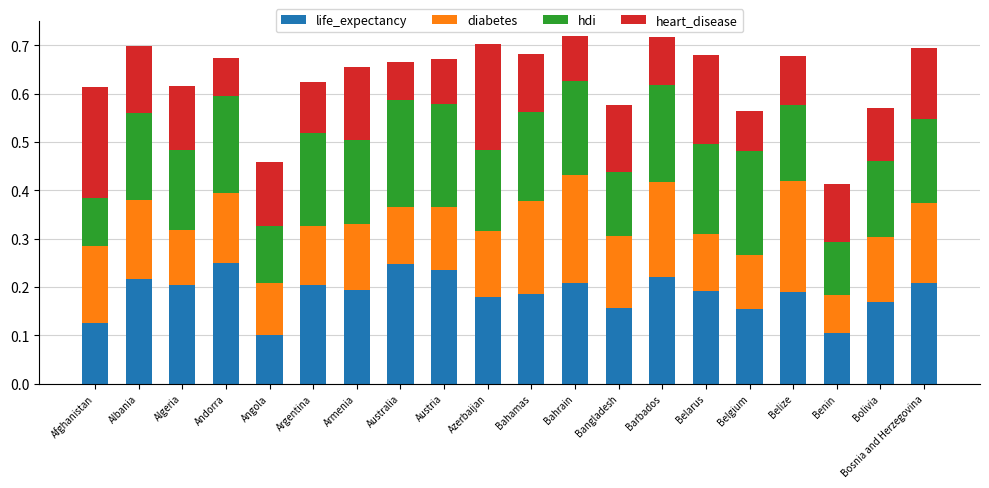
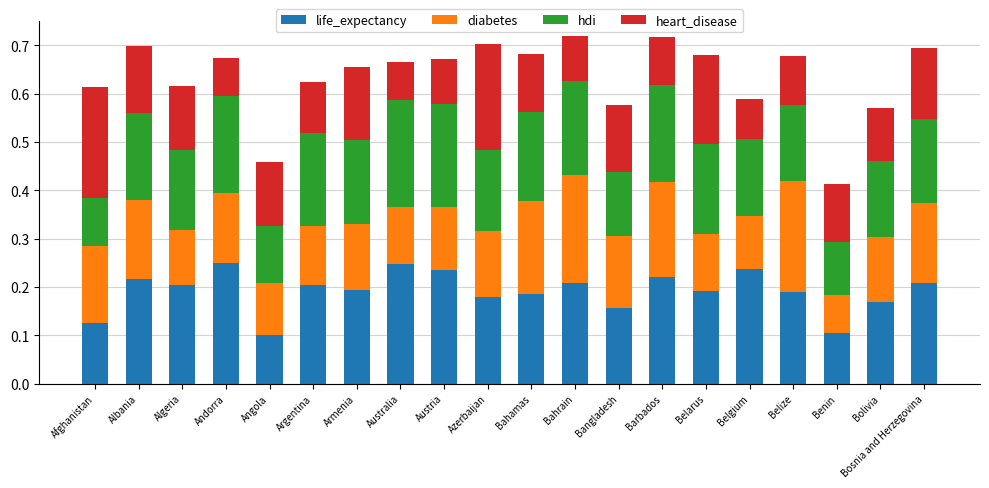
  {
    "life_expectancy": {
      "Afghanistan": 0.12,
      "Albania": 0.22,
      "Algeria": 0.20,
      "Andorra": 0.25,
      "Angola": 0.10,
      "Argentina": 0.20,
      "Armenia": 0.19,
      "Australia": 0.25,
      "Austria": 0.24,
      "Azerbaijan": 0.18,
      "Bahamas": 0.18,
      "Bahrain": 0.21,
      "Bangladesh": 0.16,
      "Barbados": 0.22,
      "Belarus": 0.19,
-     "Belgium": 0.15,
+     "Belgium": 0.24,
      "Belize": 0.19,
      "Benin": 0.10,
      "Bolivia": 0.17,
      "Bosnia and Herzegovina": 0.21
    },
    "diabetes": {
      "Afghanistan": 0.16,
      "Albania": 0.16,
      "Algeria": 0.11,
      "Andorra": 0.14,
      "Angola": 0.11,
      "Argentina": 0.12,
      "Armenia": 0.14,
      "Australia": 0.12,
      "Austria": 0.13,
      "Azerbaijan": 0.14,
      "Bahamas": 0.19,
      "Bahrain": 0.22,
      "Bangladesh": 0.15,
      "Barbados": 0.20,
      "Belarus": 0.12,
      "Belgium": 0.11,
      "Belize": 0.23,
      "Benin": 0.08,
      "Bolivia": 0.13,
      "Bosnia and Herzegovina": 0.16
    },
    "hdi": {
      "Afghanistan": 0.10,
      "Albania": 0.18,
      "Algeria": 0.17,
      "Andorra": 0.20,
      "Angola": 0.12,
      "Argentina": 0.19,
      "Armenia": 0.17,
      "Australia": 0.22,
      "Austria": 0.21,
      "Azerbaijan": 0.17,
      "Bahamas": 0.18,
      "Bahrain": 0.19,
      "Bangladesh": 0.13,
      "Barbados": 0.20,
      "Belarus": 0.19,
-     "Belgium": 0.22,
+     "Belgium": 0.16,
      "Belize": 0.16,
      "Benin": 0.11,
      "Bolivia": 0.16,
      "Bosnia and Herzegovina": 0.17
    },
    "heart_disease": {
      "Afghanistan": 0.23,
      "Albania": 0.14,
      "Algeria": 0.13,
      "Andorra": 0.08,
      "Angola": 0.13,
      "Argentina": 0.11,
      "Armenia": 0.15,
      "Australia": 0.08,
      "Austria": 0.09,
      "Azerbaijan": 0.22,
      "Bahamas": 0.12,
      "Bahrain": 0.09,
      "Bangladesh": 0.14,
      "Barbados": 0.10,
      "Belarus": 0.18,
      "Belgium": 0.08,
      "Belize": 0.10,
      "Benin": 0.12,
      "Bolivia": 0.11,
      "Bosnia and Herzegovina": 0.15
    }
  }
